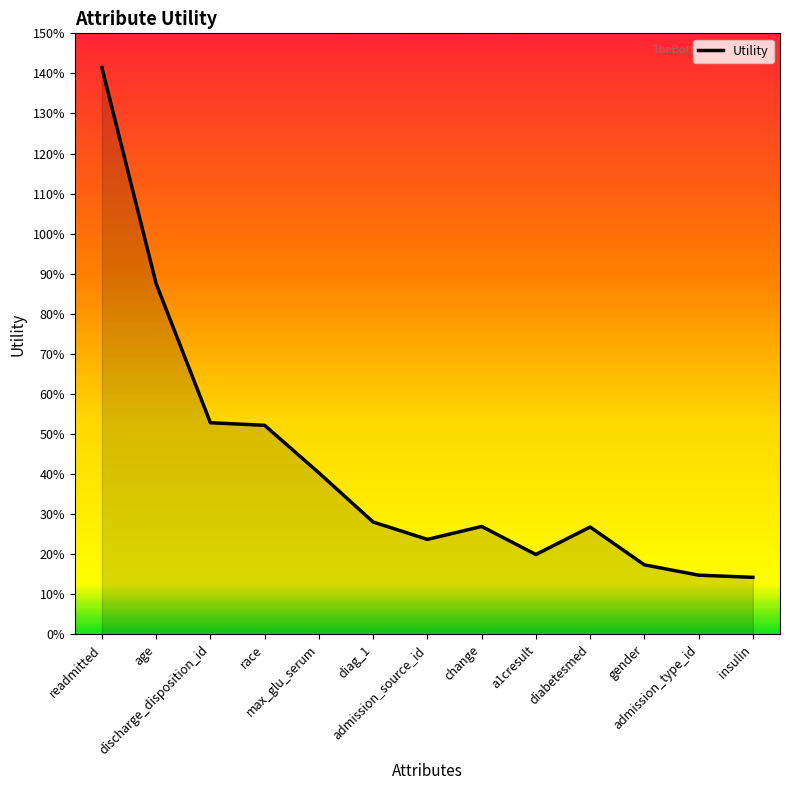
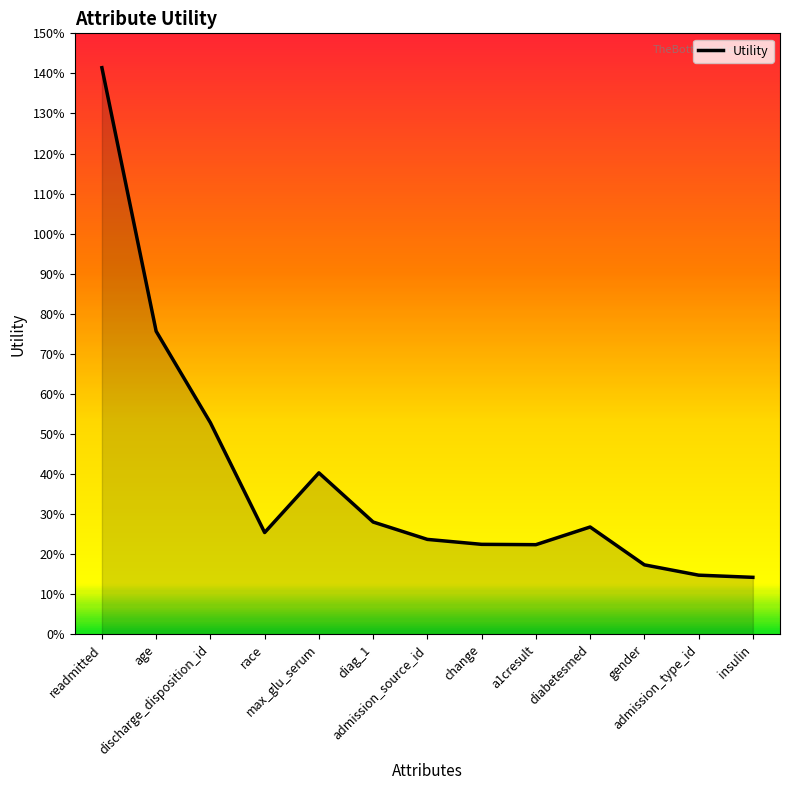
  {
    "readmitted": "141%",
-   "age": "88%",
+   "age": "76%",
    "discharge_disposition_id": "53%",
-   "race": "52%",
+   "race": "25%",
    "max_glu_serum": "40%",
    "diag_1": "28%",
    "admission_source_id": "24%",
-   "change": "27%",
-   "a1cresult": "20%",
+   "change": "22%",
+   "a1cresult": "22%",
    "diabetesmed": "27%",
    "gender": "17%",
    "admission_type_id": "15%",
    "insulin": "14%"
  }
